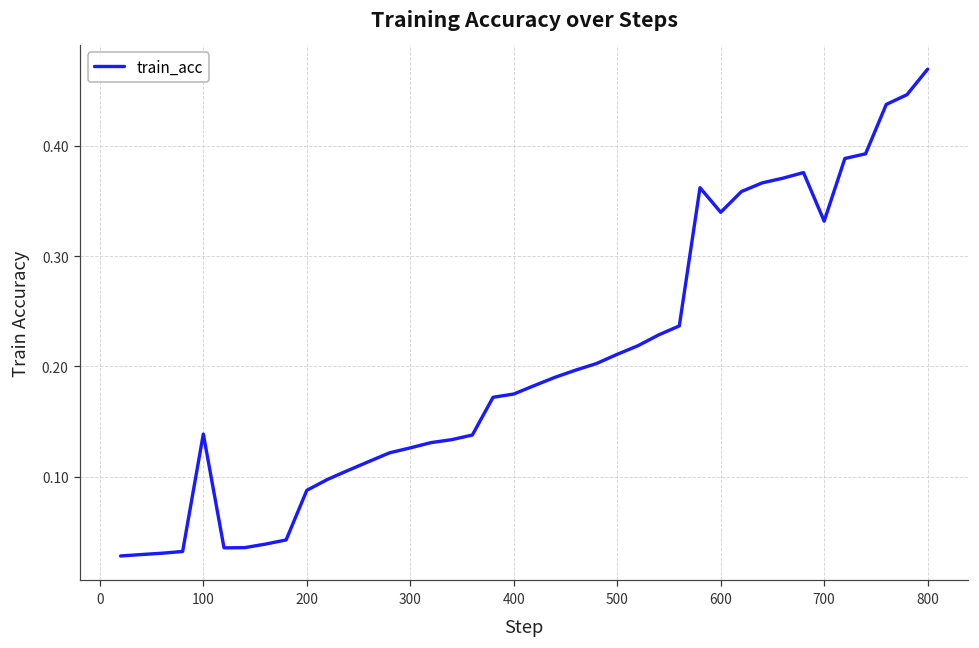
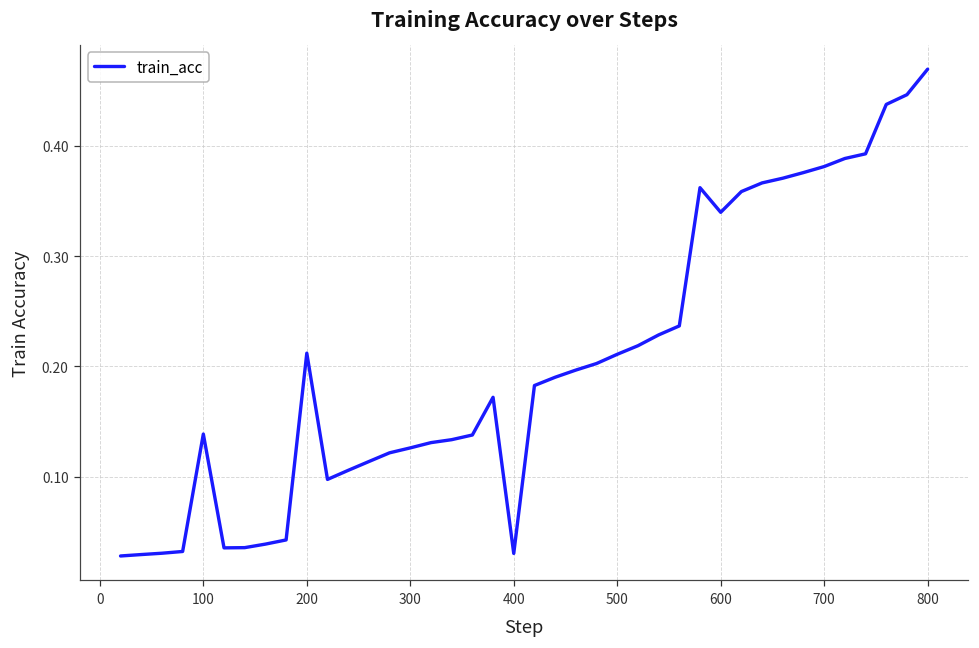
  {
    "100": 0.139,
-   "200": 0.088,
+   "200": 0.212,
    "300": 0.126,
-   "400": 0.175,
+   "400": 0.030,
    "500": 0.211,
    "600": 0.340,
-   "700": 0.332,
+   "700": 0.381,
    "800": 0.469
  }
